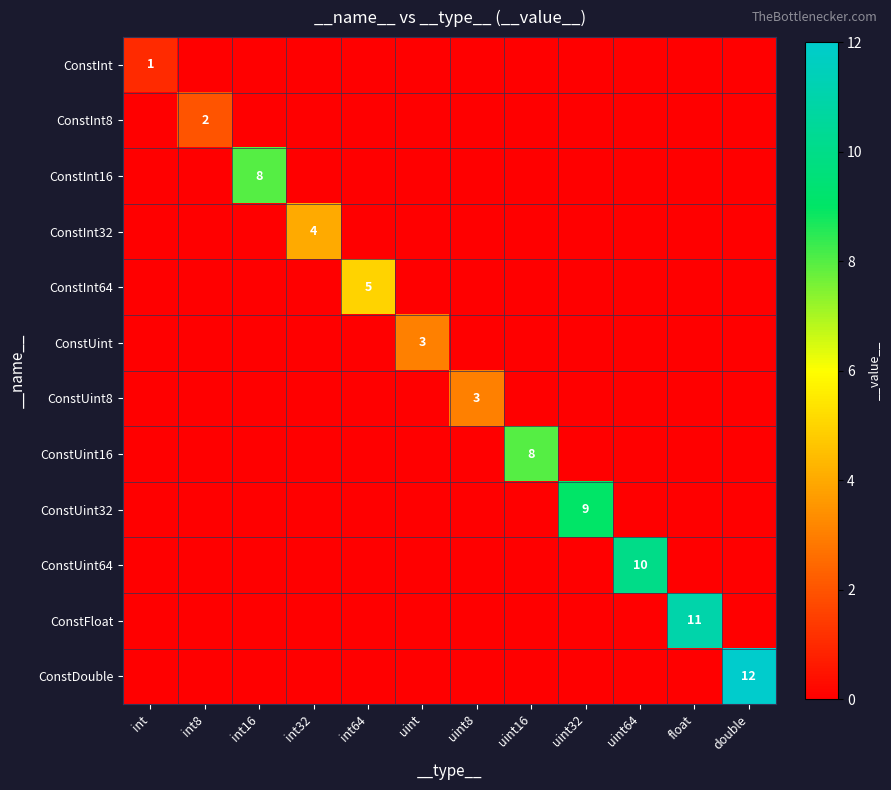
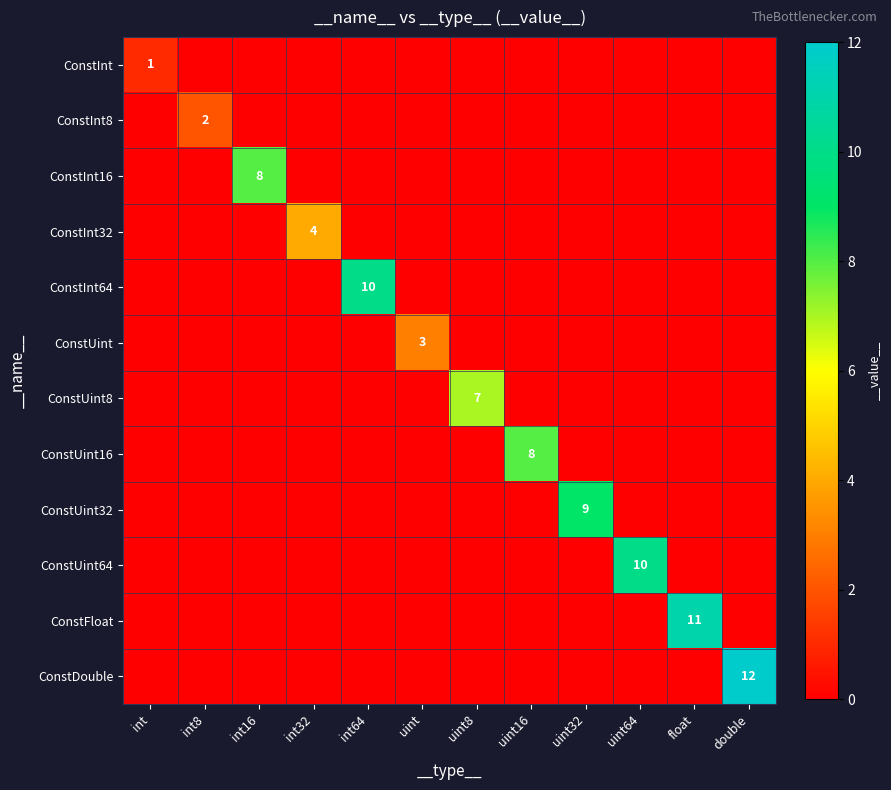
  {
    "ConstInt": {
      "int": 1
    },
    "ConstInt8": {
      "int8": 2
    },
    "ConstInt16": {
      "int16": 8
    },
    "ConstInt32": {
      "int32": 4
    },
    "ConstInt64": {
-     "int64": 5
+     "int64": 10
    },
    "ConstUint": {
      "uint": 3
    },
    "ConstUint8": {
-     "uint8": 3
+     "uint8": 7
    },
    "ConstUint16": {
      "uint16": 8
    },
    "ConstUint32": {
      "uint32": 9
    },
    "ConstUint64": {
      "uint64": 10
    },
    "ConstFloat": {
      "float": 11
    },
    "ConstDouble": {
      "double": 12
    }
  }
